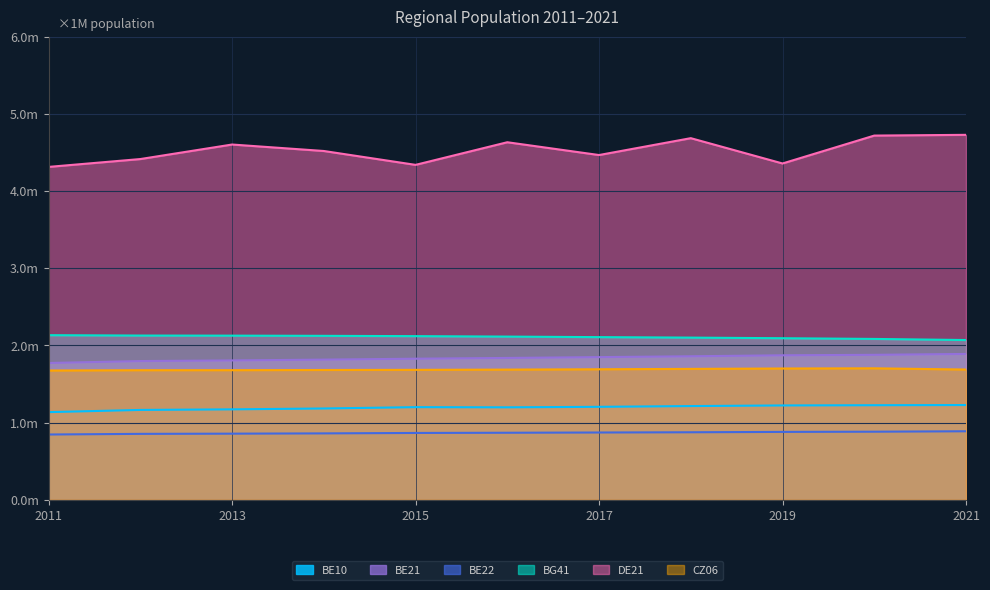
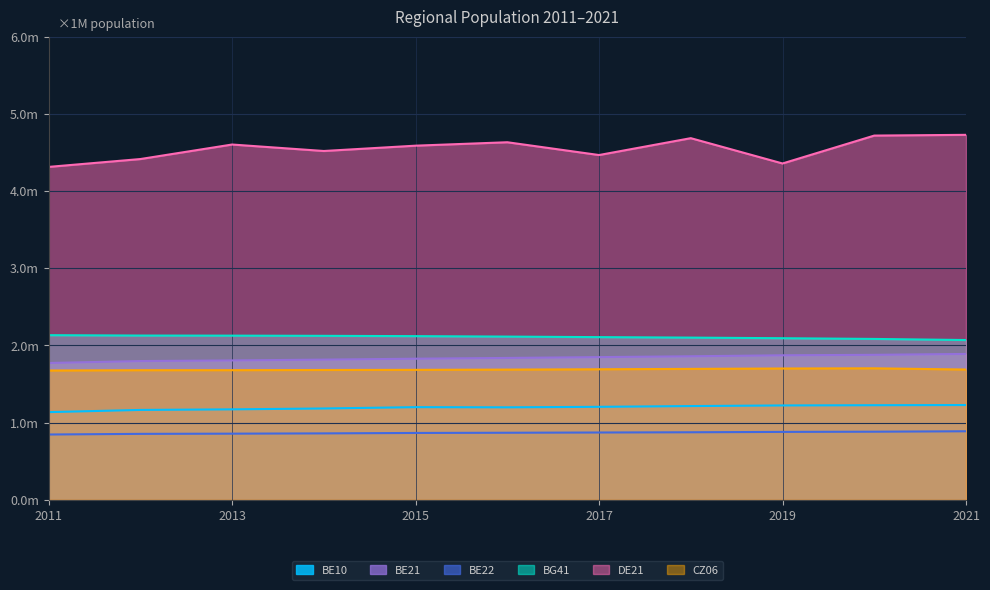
  {
    "BE10": {
      "2011": "1.1m",
      "2013": "1.2m",
      "2015": "1.2m",
      "2017": "1.2m",
      "2019": "1.2m",
      "2021": "1.2m"
    },
    "BE21": {
      "2011": "1.8m",
      "2013": "1.8m",
      "2015": "1.8m",
      "2017": "1.8m",
      "2019": "1.9m",
      "2021": "1.9m"
    },
    "BE22": {
      "2011": "0.8m",
      "2013": "0.9m",
      "2015": "0.9m",
      "2017": "0.9m",
      "2019": "0.9m",
      "2021": "0.9m"
    },
    "BG41": {
      "2011": "2.1m",
      "2013": "2.1m",
      "2015": "2.1m",
      "2017": "2.1m",
      "2019": "2.1m",
      "2021": "2.1m"
    },
    "DE21": {
      "2011": "4.3m",
      "2013": "4.6m",
-     "2015": "4.3m",
+     "2015": "4.6m",
      "2017": "4.5m",
      "2019": "4.4m",
      "2021": "4.7m"
    },
    "CZ06": {
      "2011": "1.7m",
      "2013": "1.7m",
      "2015": "1.7m",
      "2017": "1.7m",
      "2019": "1.7m",
      "2021": "1.7m"
    }
  }
